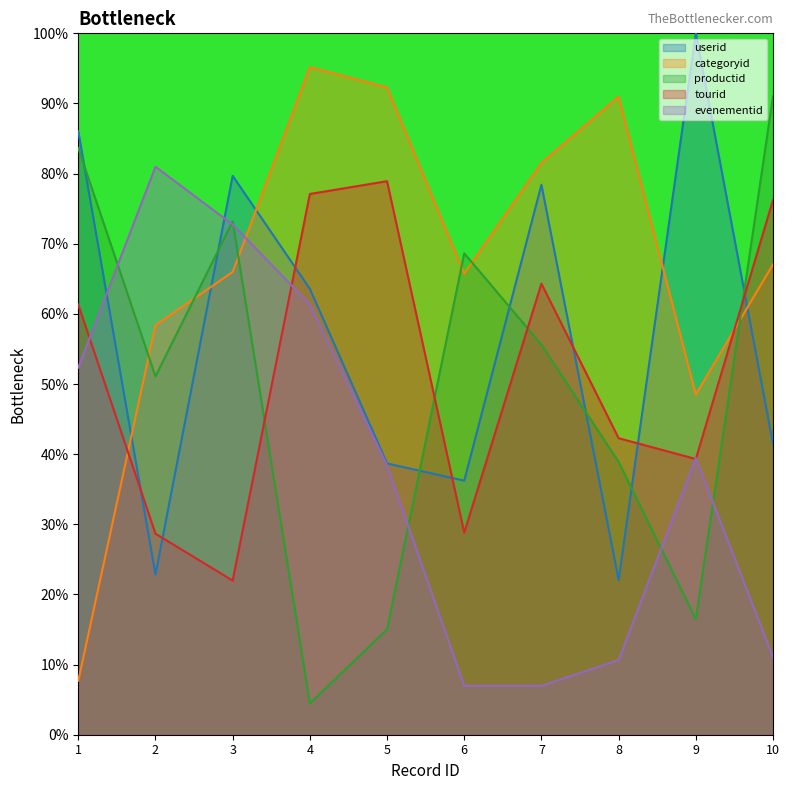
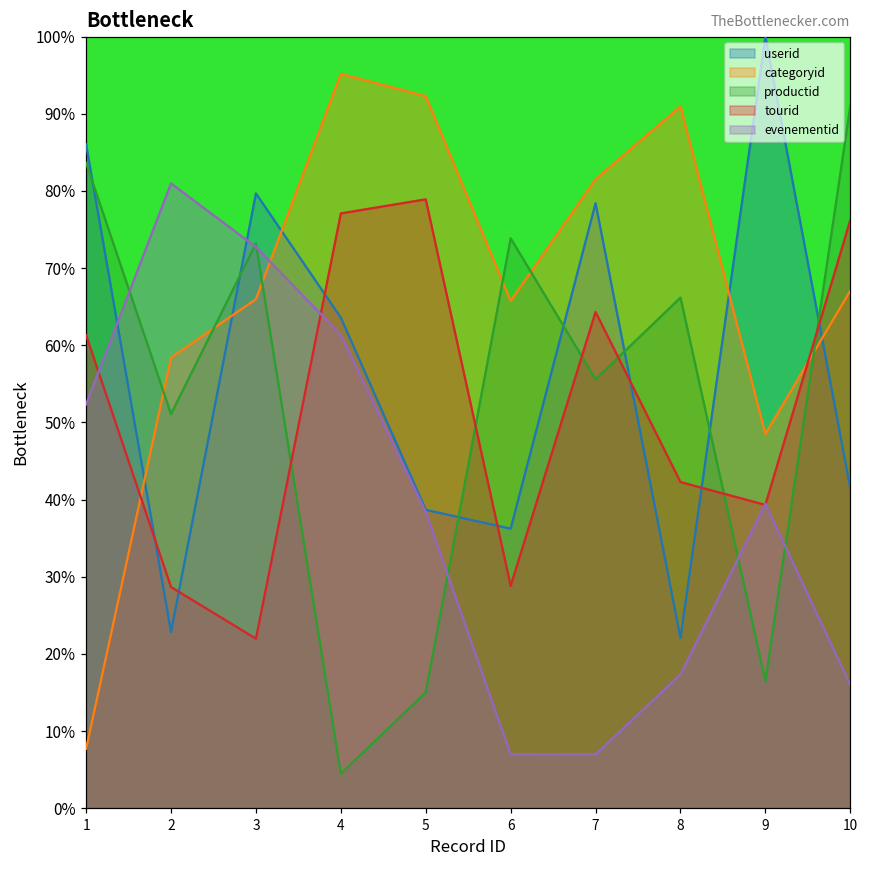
  {
    "userid": {
      "1": "86%",
      "2": "23%",
      "3": "80%",
      "4": "64%",
      "6": "36%",
      "7": "78%",
      "8": "22%",
      "9": "100%",
      "10": "41%"
    },
    "productid": {
      "1": "84%",
      "2": "51%",
      "3": "73%",
      "4": "4%",
      "5": "15%",
-     "6": "69%",
+     "6": "74%",
      "7": "56%",
-     "8": "39%",
+     "8": "66%",
      "9": "16%",
      "10": "91%"
    },
    "evenementid": {
      "1": "52%",
      "2": "81%",
      "3": "73%",
      "4": "61%",
      "6": "7%",
      "7": "7%",
-     "8": "11%",
-     "10": "11%"
+     "8": "17%",
+     "10": "16%"
    }
  }
